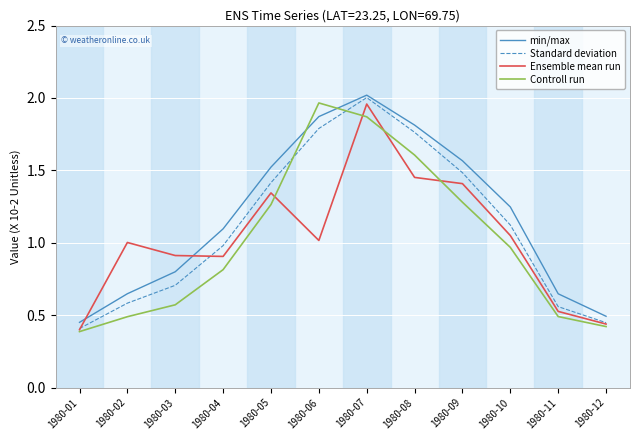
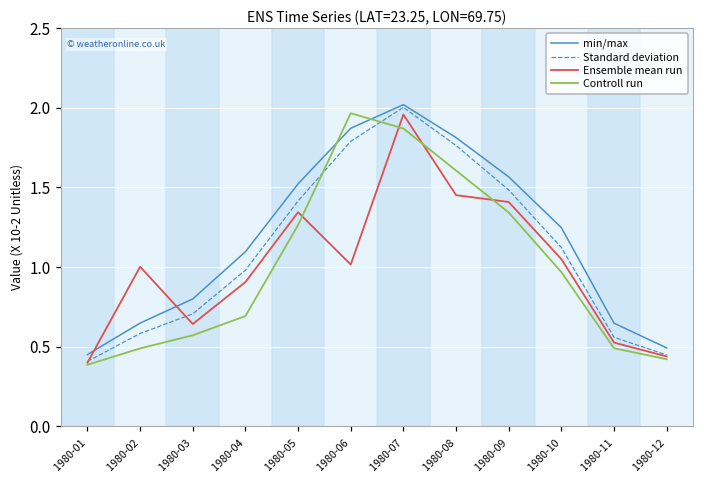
  {
    "Ensemble mean run": {
      "1980-02": 1.00,
-     "1980-03": 0.91,
+     "1980-03": 0.64,
      "1980-04": 0.91,
      "1980-05": 1.34,
      "1980-06": 1.02,
      "1980-07": 1.96,
      "1980-08": 1.45,
      "1980-09": 1.41,
      "1980-10": 1.05,
      "1980-11": 0.53
    },
    "Controll run": {
      "1980-02": 0.49,
      "1980-03": 0.57,
-     "1980-04": 0.81,
+     "1980-04": 0.69,
      "1980-05": 1.26,
      "1980-06": 1.97,
      "1980-07": 1.87,
      "1980-08": 1.61,
-     "1980-09": 1.28,
+     "1980-09": 1.34,
      "1980-10": 0.97,
      "1980-11": 0.49
    }
  }
